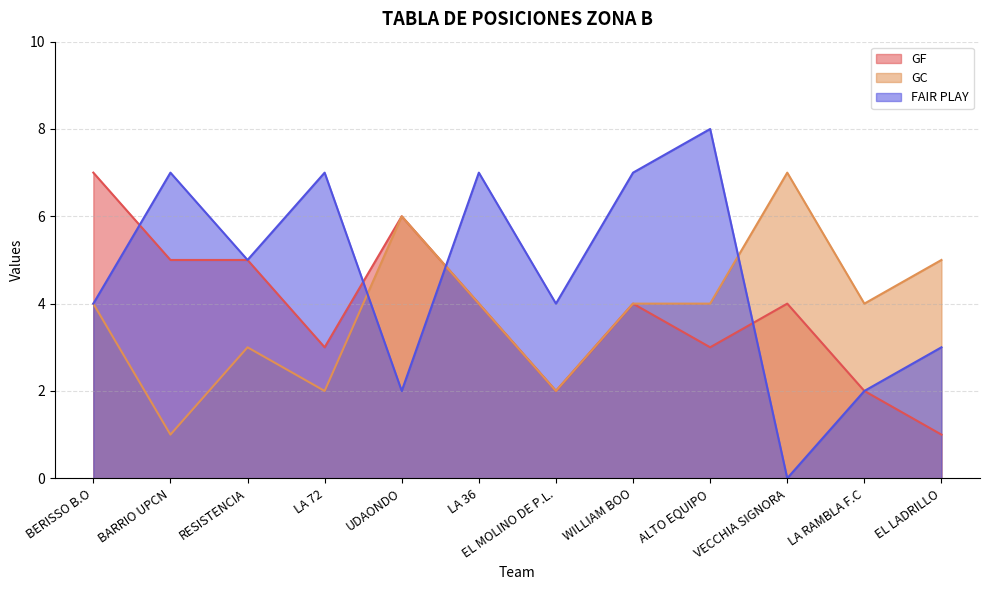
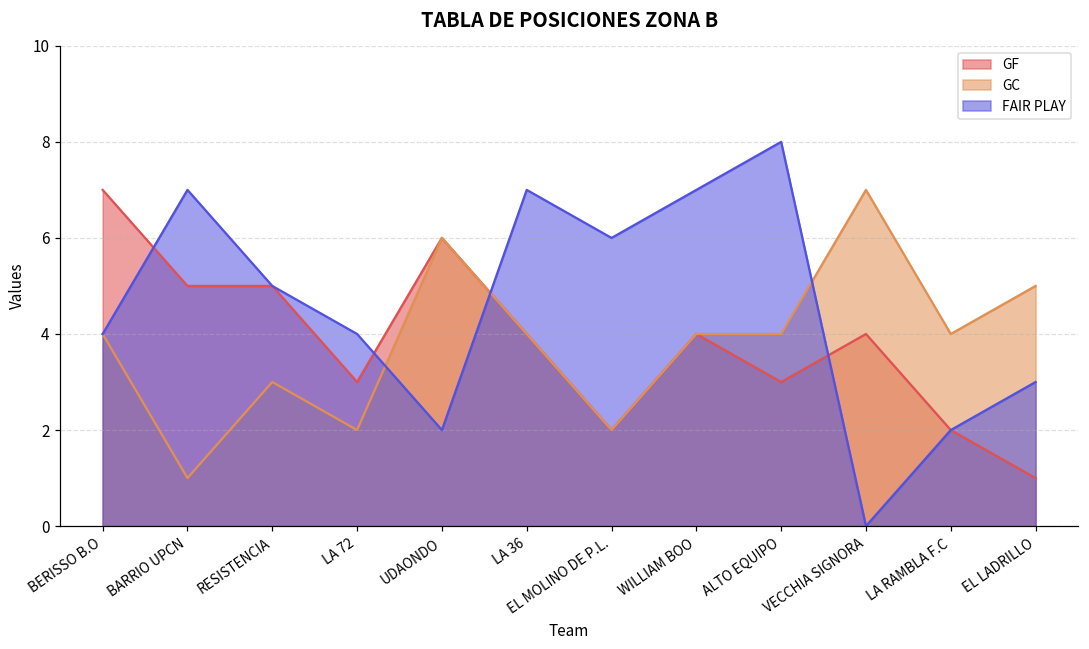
  {
    "FAIR PLAY": {
      "BARRIO UPCN": 7,
-     "LA 72": 7,
+     "LA 72": 4,
      "UDAONDO": 2,
      "LA 36": 7,
-     "EL MOLINO DE P.L.": 4,
+     "EL MOLINO DE P.L.": 6,
      "WILLIAM BOO": 7,
      "ALTO EQUIPO": 8,
      "VECCHIA SIGNORA": 0,
      "EL LADRILLO": 3
    }
  }
